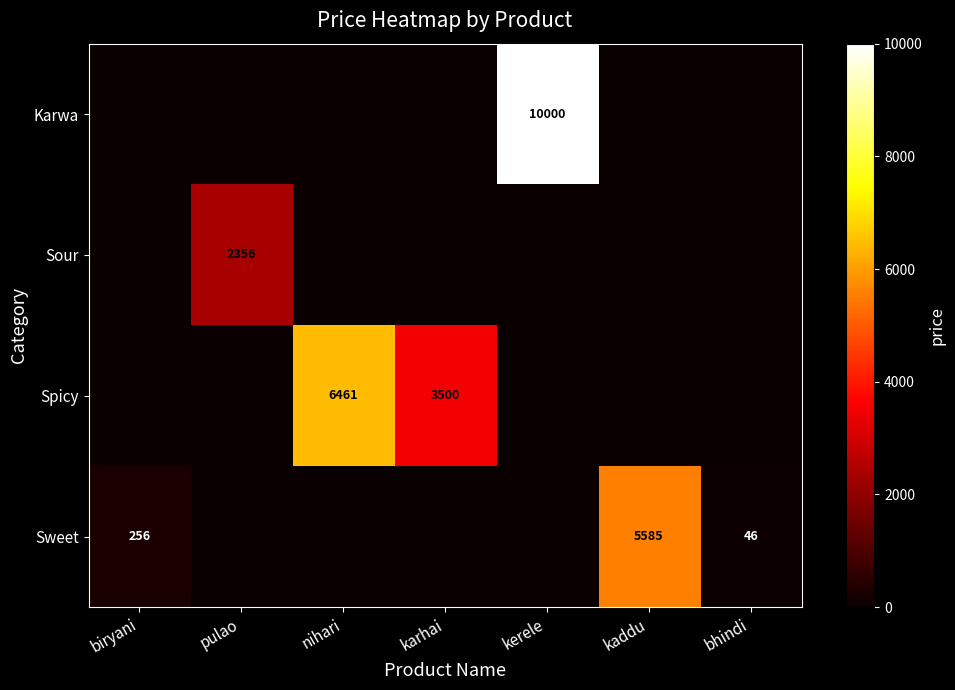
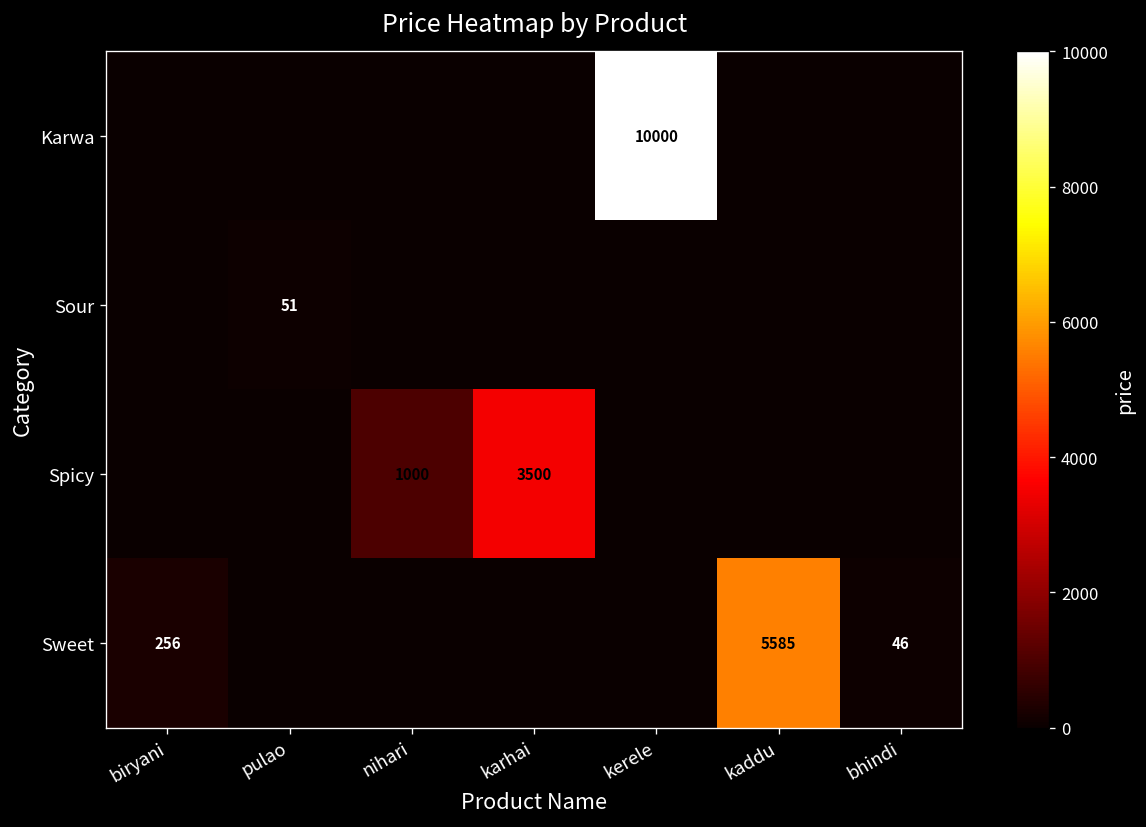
  {
    "Karwa": {
      "kerele": 10000
    },
    "Sour": {
-     "pulao": 2356
+     "pulao": 51
    },
    "Spicy": {
-     "nihari": 6461,
+     "nihari": 1000,
      "karhai": 3500
    },
    "Sweet": {
      "biryani": 256,
      "kaddu": 5585,
      "bhindi": 46
    }
  }
